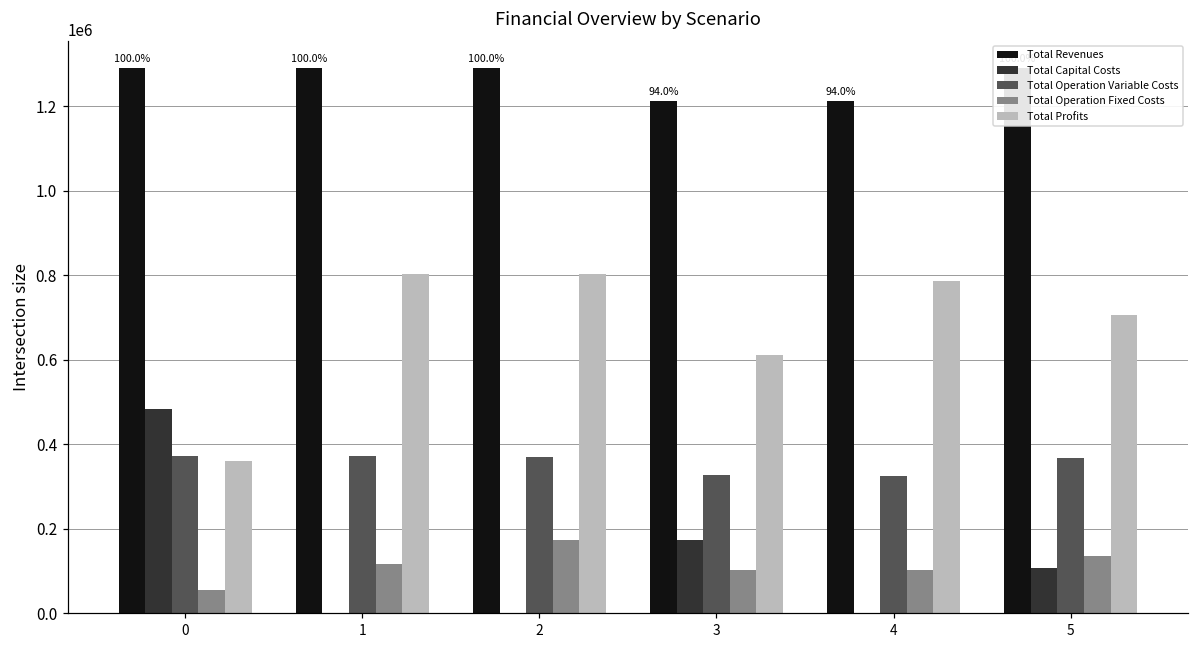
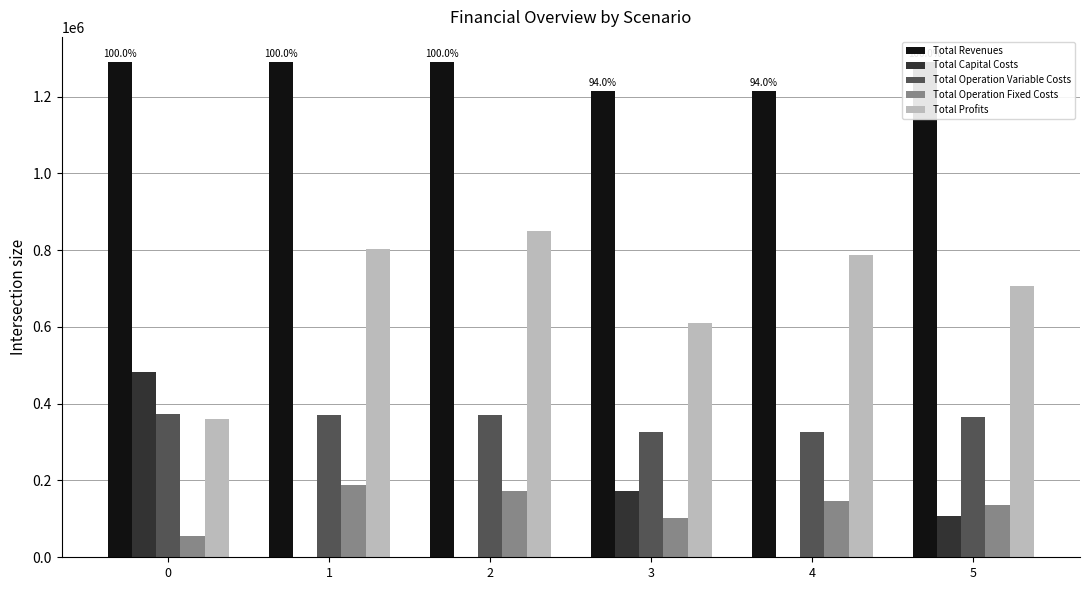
  {
    "Total Operation Fixed Costs": {
      "0": 50000,
-     "1": 120000,
+     "1": 190000,
      "2": 170000,
      "3": 100000,
-     "4": 100000,
+     "4": 150000,
      "5": 140000
    },
    "Total Profits": {
      "0": 360000,
      "1": 800000,
-     "2": 800000,
+     "2": 850000,
      "3": 610000,
      "4": 790000,
      "5": 710000
    }
  }
